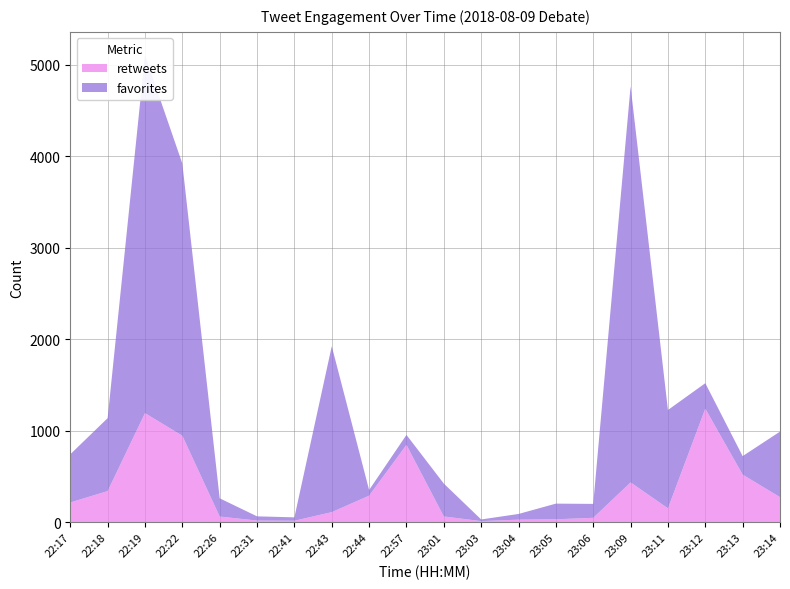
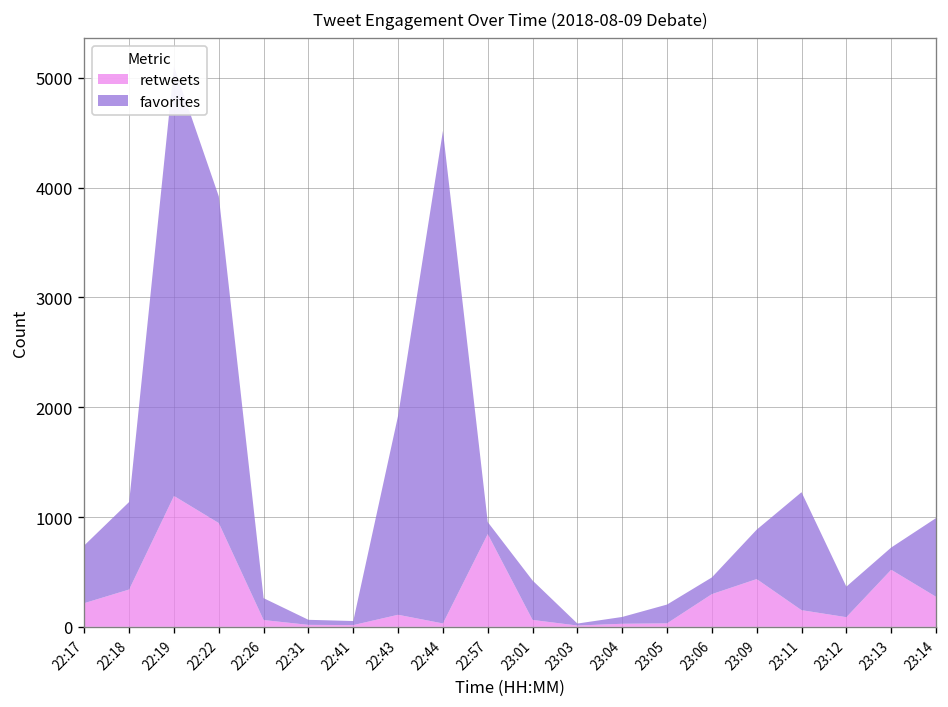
  {
    "retweets": {
      "22:17": 200,
      "22:18": 300,
      "22:19": 1200,
      "22:22": 900,
      "22:26": 100,
      "22:43": 100,
-     "22:44": 300,
+     "22:44": 0,
      "22:57": 800,
      "23:01": 100,
      "23:04": 0,
      "23:05": 0,
-     "23:06": 0,
+     "23:06": 300,
      "23:09": 400,
      "23:11": 200,
-     "23:12": 1200,
+     "23:12": 100,
      "23:13": 500,
      "23:14": 300
    },
    "favorites": {
      "22:17": 500,
      "22:18": 800,
      "22:22": 3000,
      "22:26": 200,
      "22:31": 0,
      "22:41": 0,
      "22:43": 1800,
-     "22:44": 100,
+     "22:44": 4500,
      "22:57": 100,
      "23:01": 400,
      "23:04": 100,
      "23:05": 200,
      "23:06": 200,
-     "23:09": 4300,
+     "23:09": 500,
      "23:11": 1100,
      "23:12": 300,
      "23:13": 200,
      "23:14": 700
    }
  }
